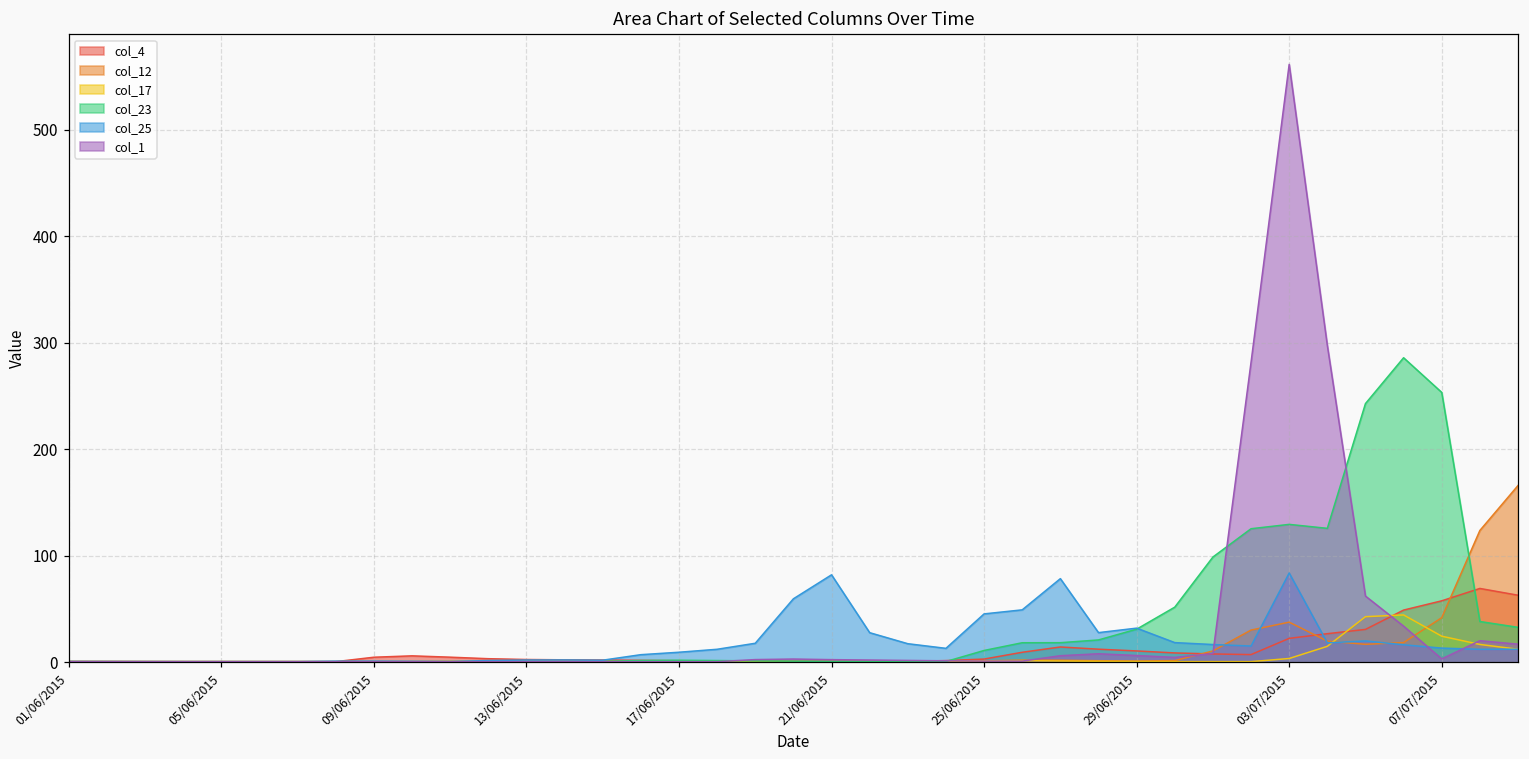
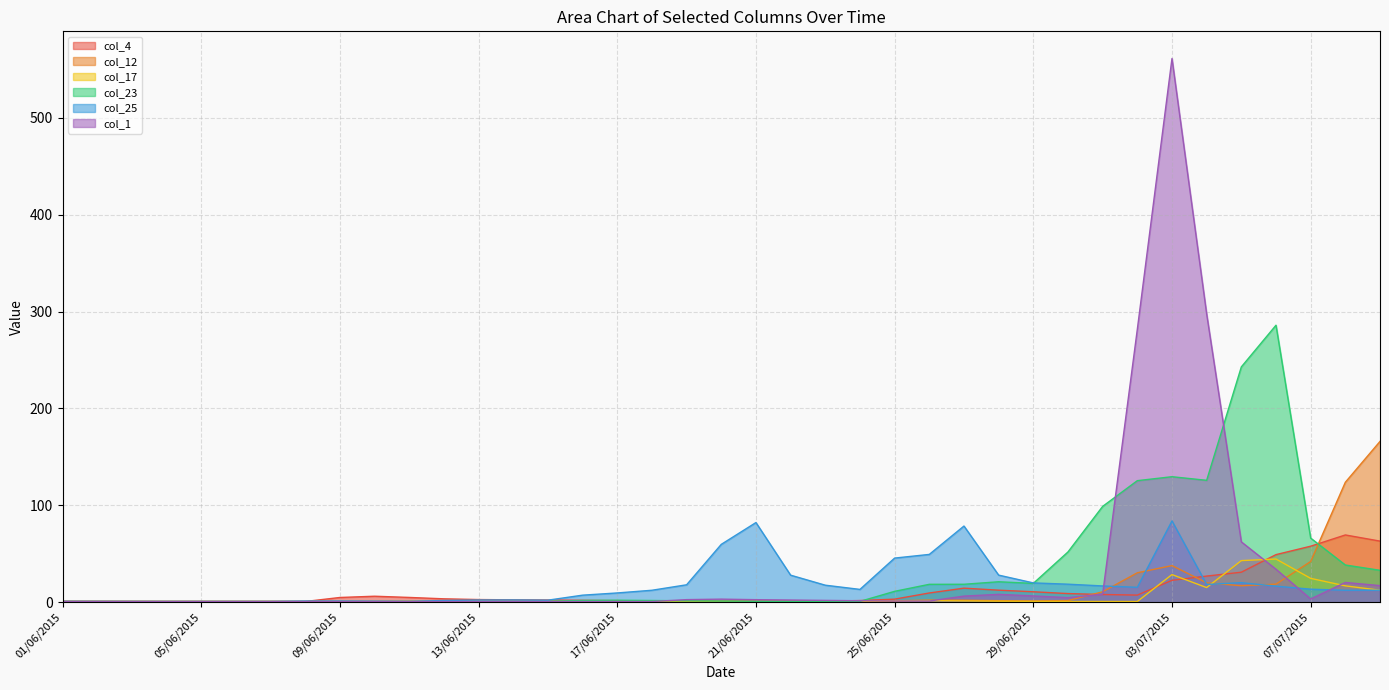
  {
    "col_17": {
-     "03/07/2015": 0,
+     "03/07/2015": 30,
      "07/07/2015": 20
    },
    "col_23": {
      "25/06/2015": 10,
-     "29/06/2015": 30,
+     "29/06/2015": 20,
      "03/07/2015": 130,
-     "07/07/2015": 250
+     "07/07/2015": 70
    },
    "col_25": {
      "17/06/2015": 10,
      "21/06/2015": 80,
      "25/06/2015": 50,
-     "29/06/2015": 30,
+     "29/06/2015": 20,
      "03/07/2015": 80,
      "07/07/2015": 10
    },
    "col_1": {
      "29/06/2015": 10,
      "03/07/2015": 560,
      "07/07/2015": 0
    }
  }
